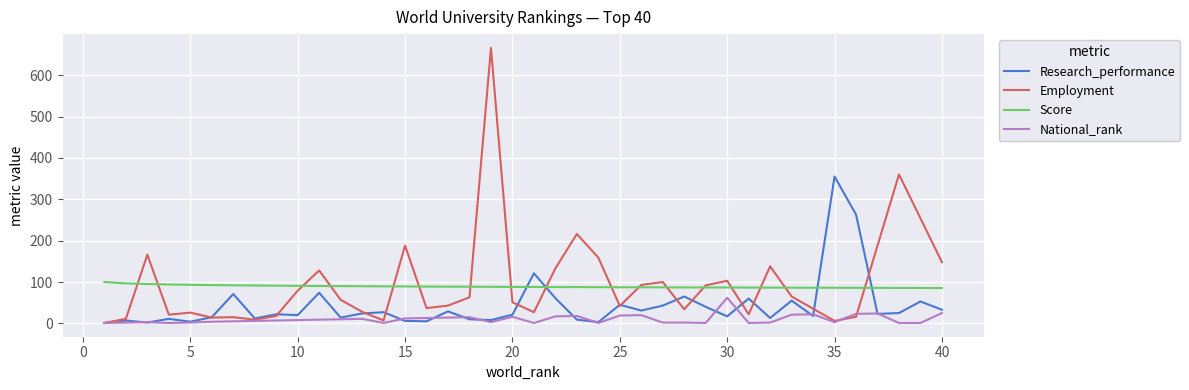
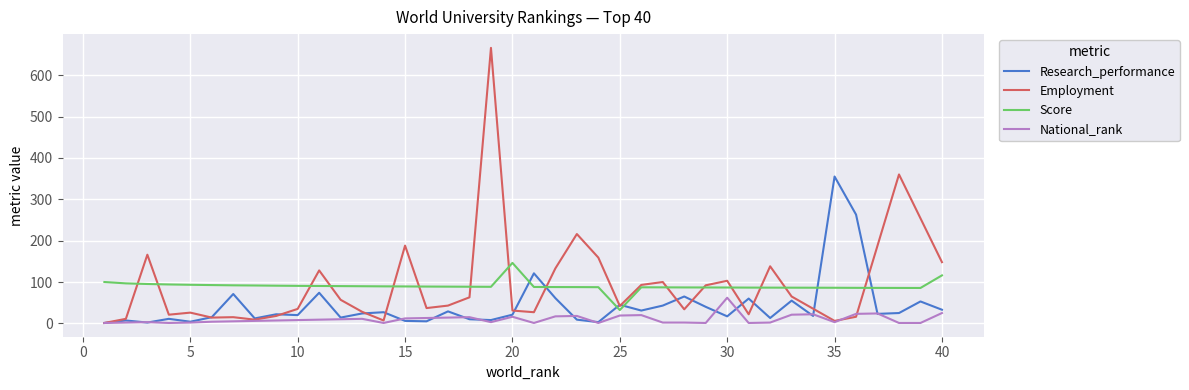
  {
    "Research_performance": {
      "10": 20,
      "30": 20,
      "35": 360,
      "40": 30
    },
    "Employment": {
      "5": 30,
-     "10": 80,
+     "10": 40,
      "15": 190,
-     "20": 50,
+     "20": 30,
      "30": 100,
      "40": 150
    },
    "Score": {
      "5": 90,
      "10": 90,
      "15": 90,
-     "20": 90,
-     "25": 90,
+     "20": 150,
+     "25": 30,
      "30": 90,
      "35": 90,
-     "40": 90
+     "40": 120
    },
    "National_rank": {
      "10": 10,
      "25": 20,
      "30": 60,
      "40": 30
    }
  }
